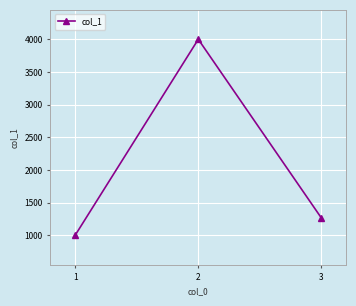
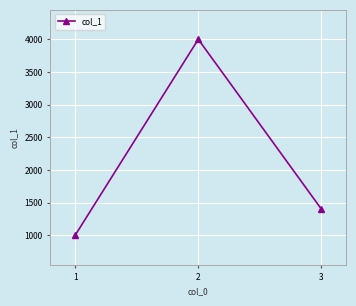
  {
    "1": 1000,
    "2": 4000,
-   "3": 1300
+   "3": 1400
  }
